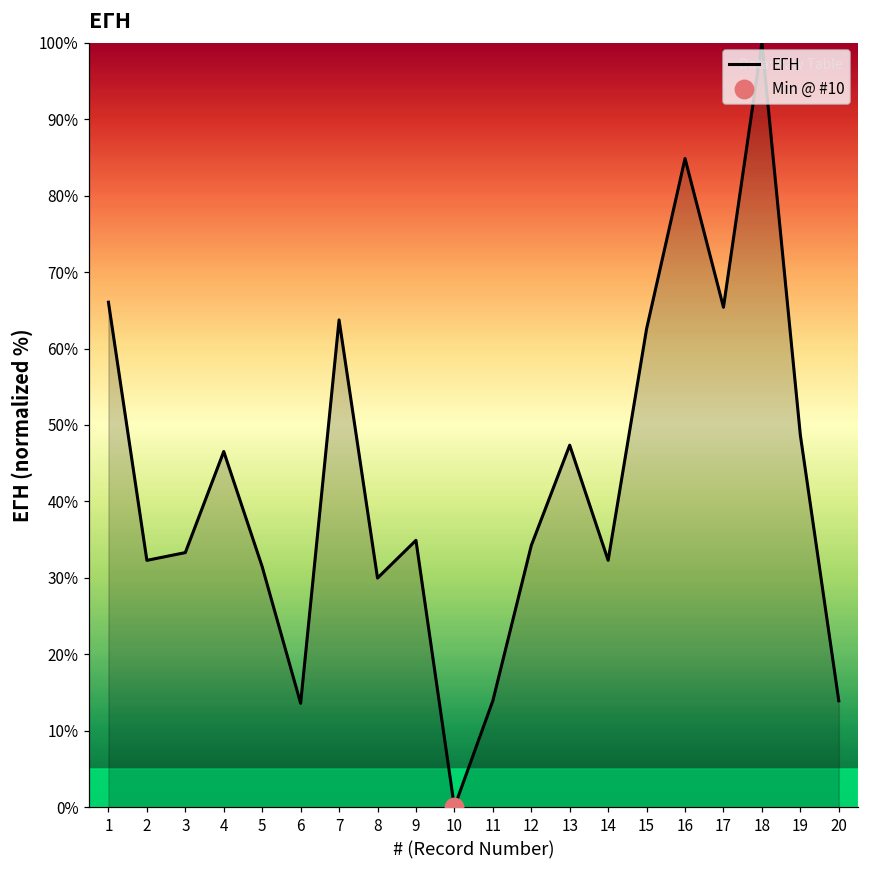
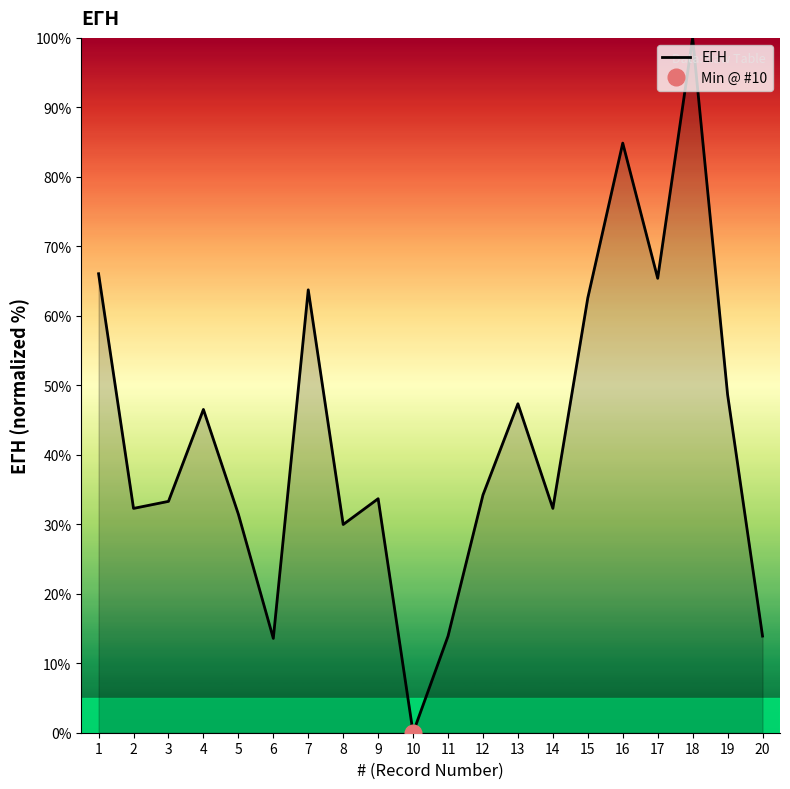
  {
    "ЕГН": {
      "1": "66%",
      "2": "32%",
      "3": "33%",
      "4": "47%",
      "5": "31%",
      "6": "14%",
      "7": "64%",
      "8": "30%",
-     "9": "35%",
+     "9": "34%",
      "11": "14%",
      "12": "34%",
      "13": "47%",
      "14": "32%",
      "15": "63%",
      "16": "85%",
      "17": "65%",
      "18": "100%",
      "19": "49%",
      "20": "14%"
    }
  }
